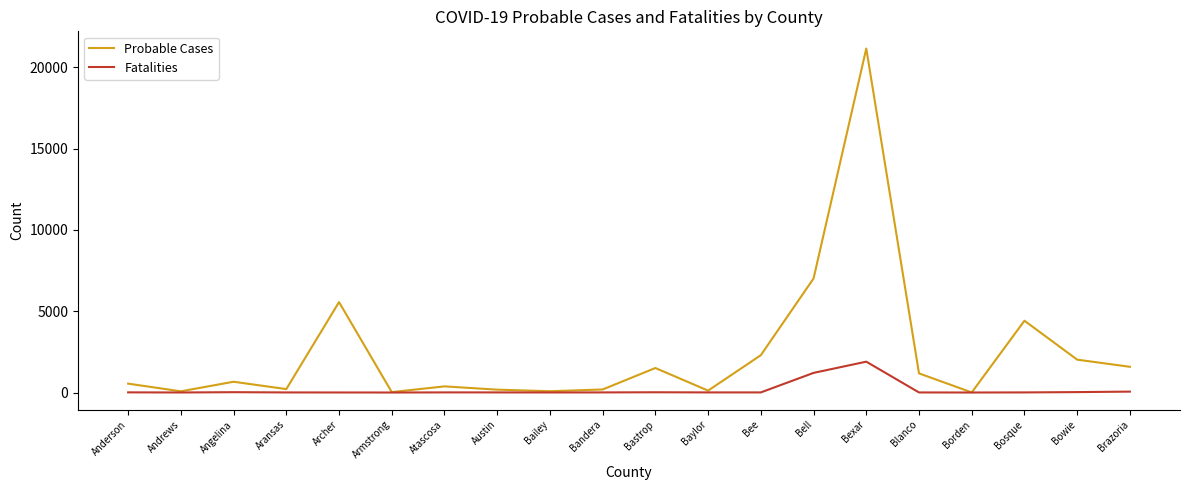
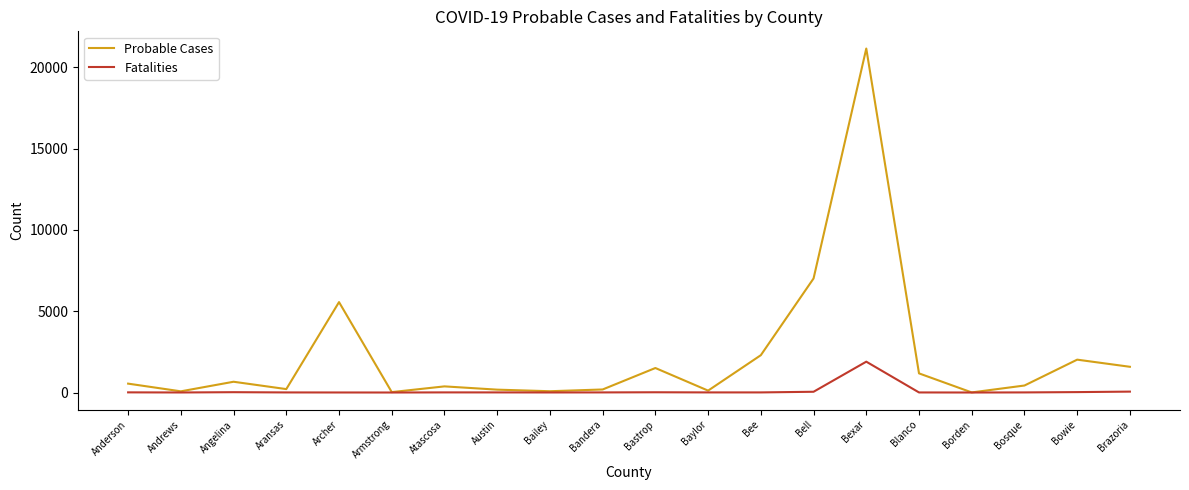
  {
    "Probable Cases": {
      "Anderson": 500,
      "Angelina": 700,
      "Aransas": 200,
      "Archer": 5600,
      "Atascosa": 400,
      "Austin": 200,
      "Bandera": 200,
      "Bastrop": 1500,
      "Bee": 2300,
      "Bell": 7000,
      "Bexar": 21200,
      "Blanco": 1200,
-     "Bosque": 4400,
+     "Bosque": 400,
      "Bowie": 2000,
      "Brazoria": 1600
    },
    "Fatalities": {
      "Anderson": 0,
      "Angelina": 0,
      "Aransas": 0,
      "Archer": 0,
      "Atascosa": 0,
      "Austin": 0,
      "Bandera": 0,
      "Bastrop": 0,
      "Bee": 0,
-     "Bell": 1200,
+     "Bell": 0,
      "Bexar": 1900,
      "Blanco": 0,
      "Bosque": 0,
      "Bowie": 0,
      "Brazoria": 100
    }
  }
